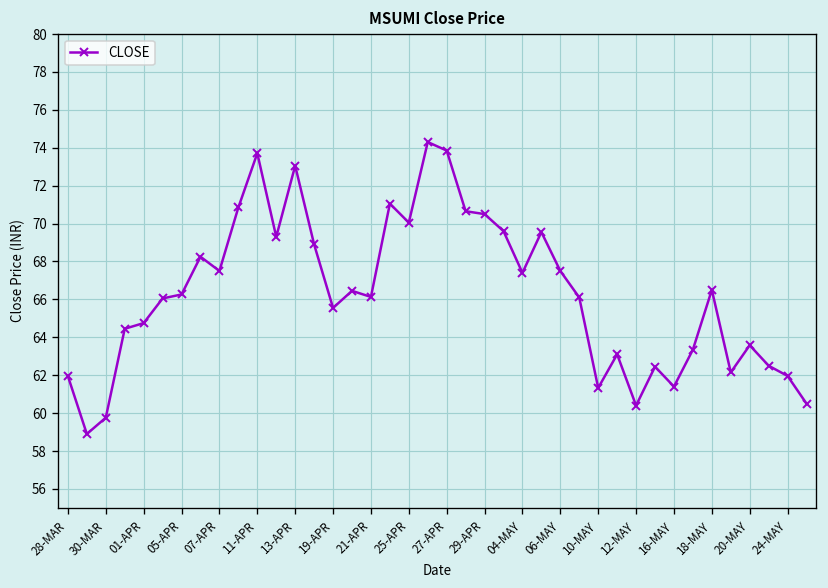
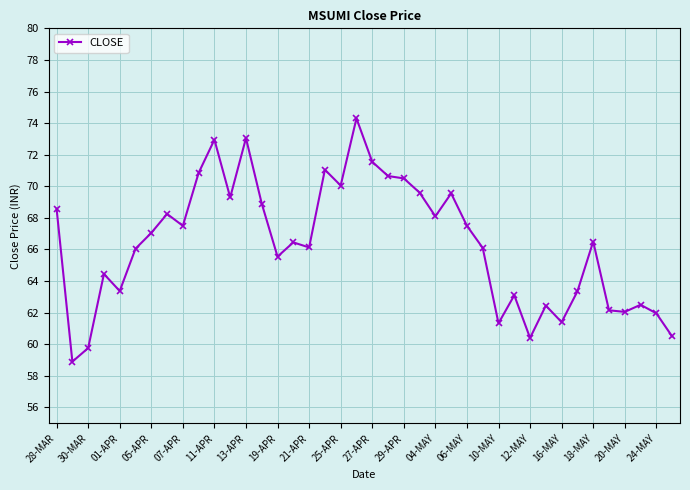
  {
-   "28-MAR": 62.0,
+   "28-MAR": 68.6,
    "30-MAR": 59.8,
-   "01-APR": 64.8,
-   "05-APR": 66.3,
+   "01-APR": 63.4,
+   "05-APR": 67.1,
    "07-APR": 67.5,
-   "11-APR": 73.7,
+   "11-APR": 73.0,
    "13-APR": 73.1,
    "19-APR": 65.6,
    "21-APR": 66.1,
    "25-APR": 70.1,
-   "27-APR": 73.9,
+   "27-APR": 71.6,
    "29-APR": 70.5,
-   "04-MAY": 67.4,
+   "04-MAY": 68.1,
    "06-MAY": 67.5,
    "10-MAY": 61.3,
    "12-MAY": 60.4,
    "16-MAY": 61.4,
    "18-MAY": 66.5,
-   "20-MAY": 63.6,
+   "20-MAY": 62.1,
    "24-MAY": 62.0
  }
